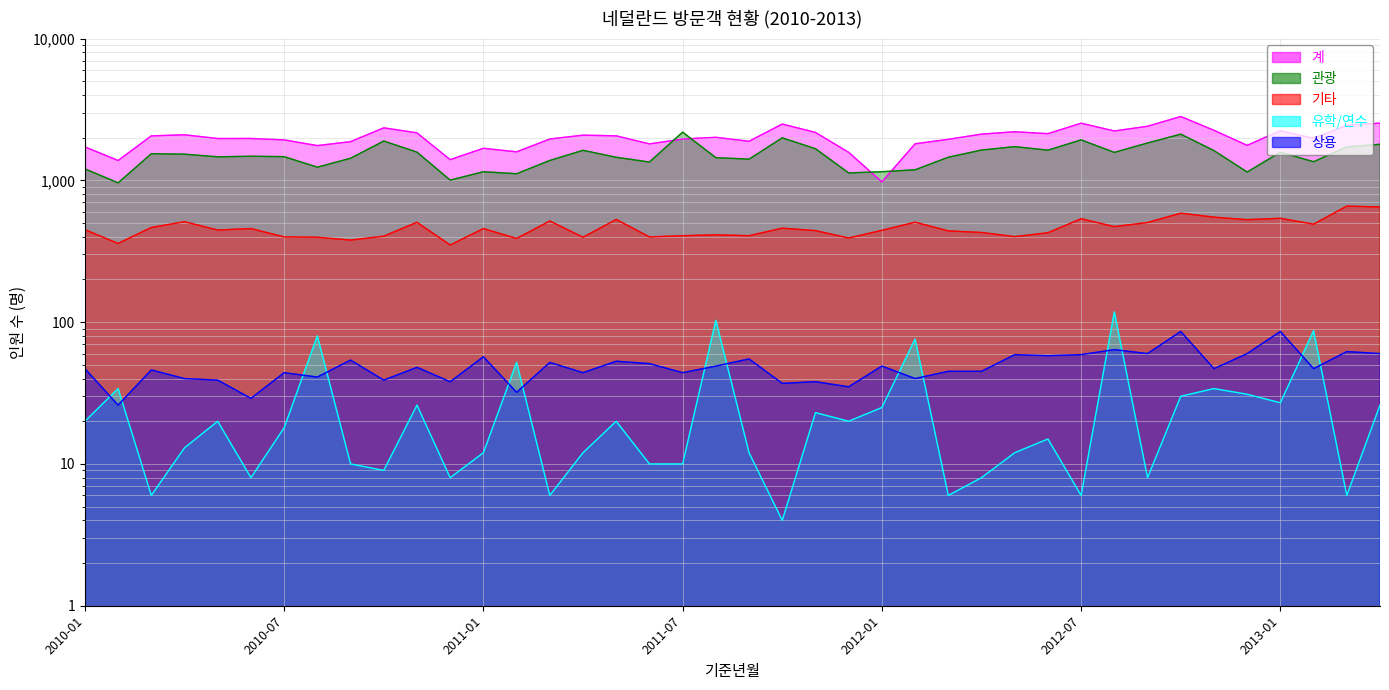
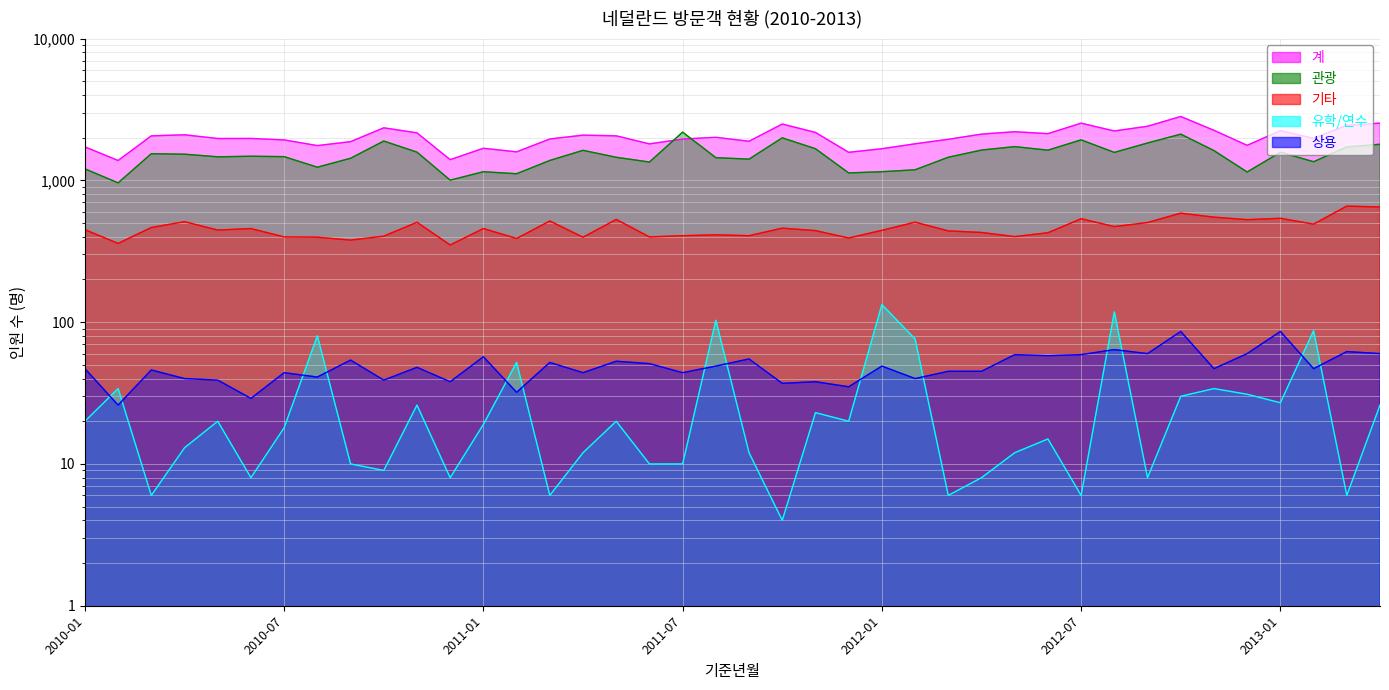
  {
    "계": {
      "2010-01": "1,700",
      "2010-07": "1,900",
      "2011-01": "1,700",
      "2011-07": "2,000",
-     "2012-01": "1,000",
+     "2012-01": "1,700",
      "2012-07": "2,500"
    },
    "관광": {
      "2010-01": "1,200",
      "2010-07": "1,500",
      "2011-01": "1,200",
      "2011-07": "2,200",
      "2012-01": "1,200",
      "2012-07": "1,900"
    },
    "기타": {
      "2010-01": "450",
      "2010-07": "400",
      "2011-01": "460",
      "2011-07": "410",
      "2012-01": "440",
      "2012-07": "540",
      "2013-01": "540"
    },
    "유학/연수": {
      "2010-01": "20",
      "2010-07": "18",
-     "2011-01": "12",
+     "2011-01": "19",
      "2011-07": "10",
-     "2012-01": "25",
+     "2012-01": "130",
      "2012-07": "6",
      "2013-01": "27"
    },
    "상용": {
      "2010-01": "47",
      "2010-07": "44",
      "2011-01": "57",
      "2011-07": "44",
      "2012-01": "49",
      "2012-07": "59",
      "2013-01": "90"
    }
  }
